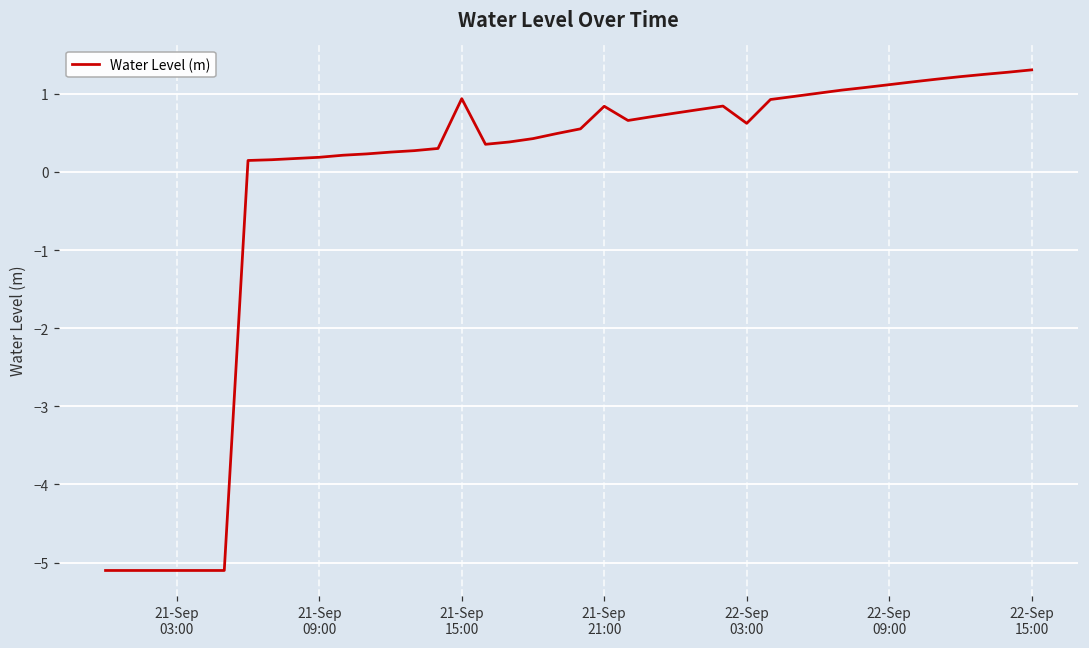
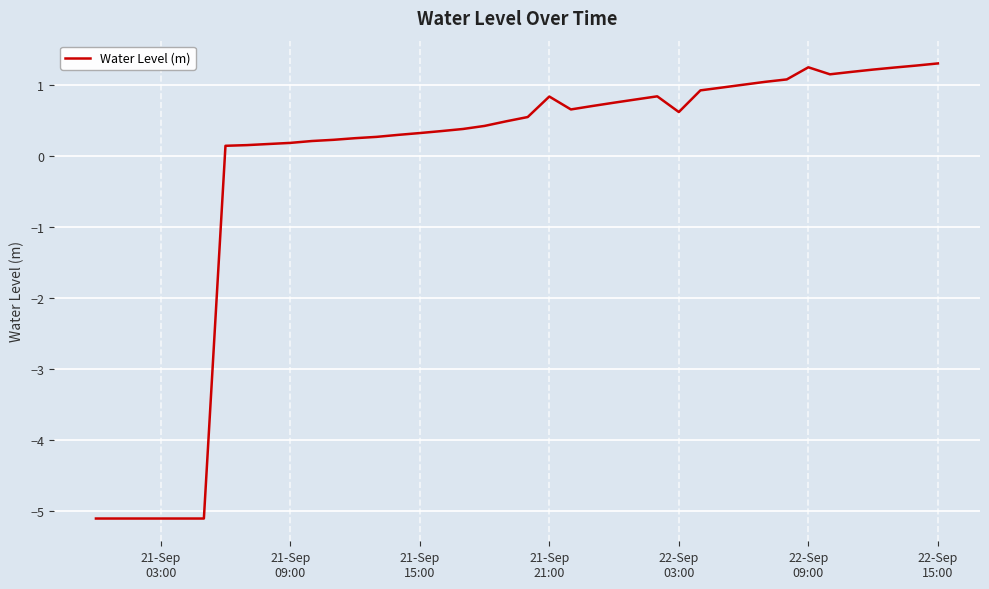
  {
    "21-Sep 03:00": -5.1,
    "21-Sep 09:00": 0.2,
-   "21-Sep 15:00": 0.9,
+   "21-Sep 15:00": 0.3,
    "21-Sep 21:00": 0.8,
    "22-Sep 03:00": 0.6,
-   "22-Sep 09:00": 1.1,
+   "22-Sep 09:00": 1.3,
    "22-Sep 15:00": 1.3
  }
